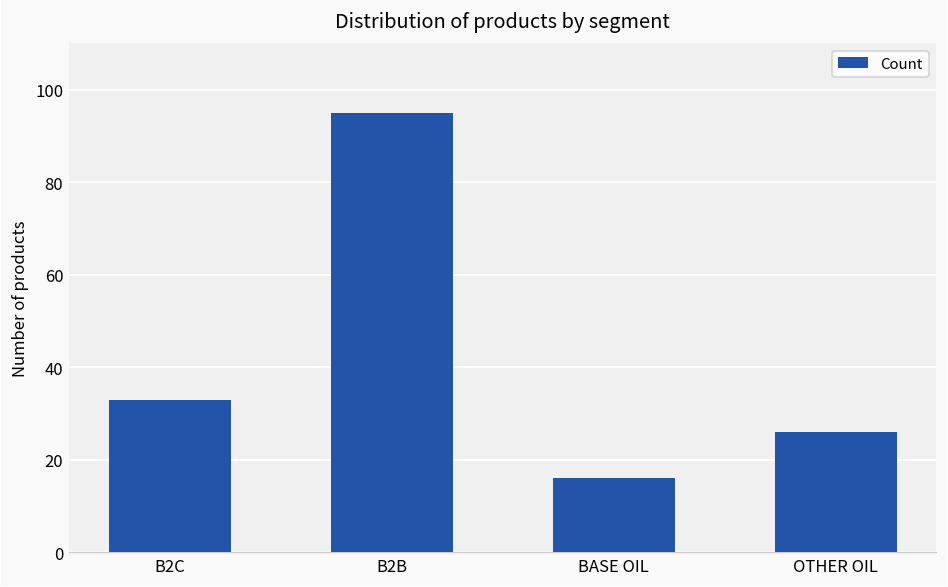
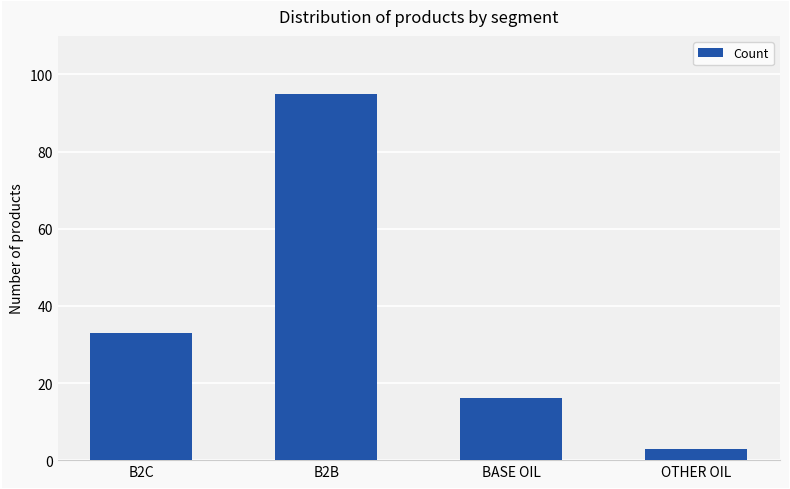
  {
    "B2C": 33,
    "B2B": 95,
    "BASE OIL": 16,
-   "OTHER OIL": 26
+   "OTHER OIL": 3
  }
